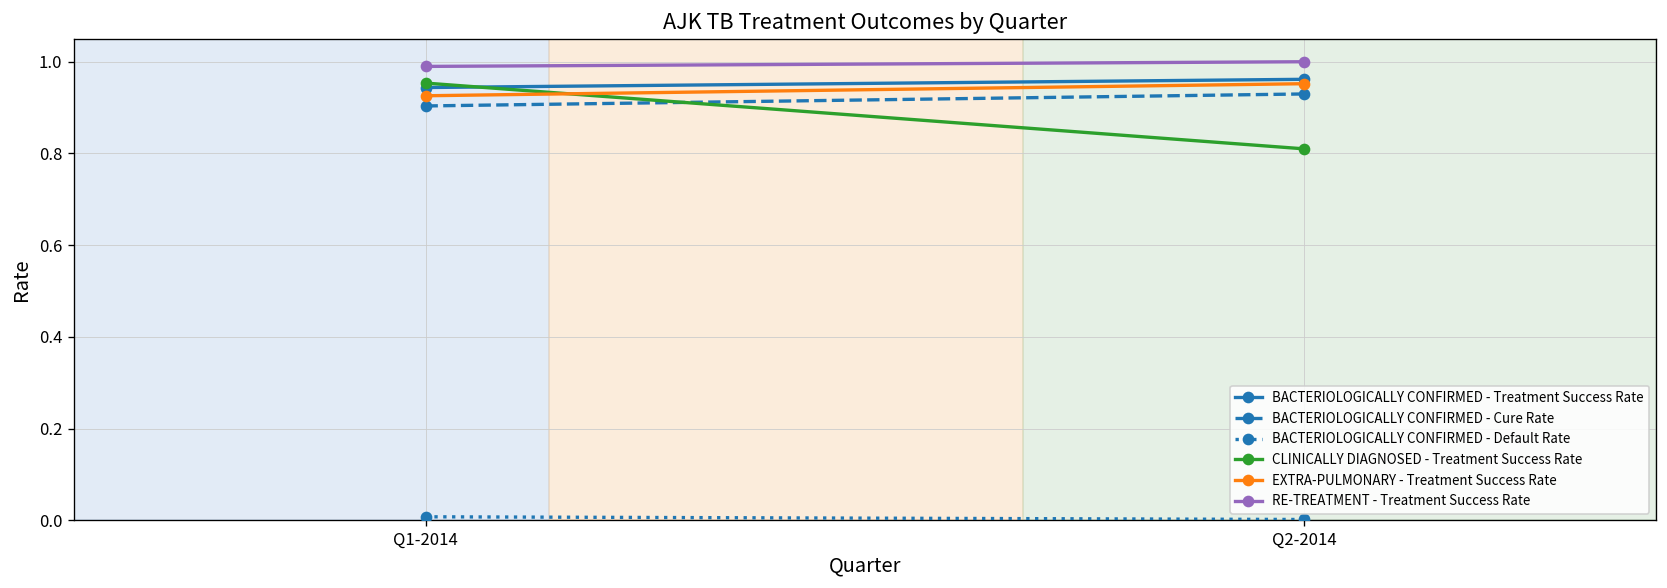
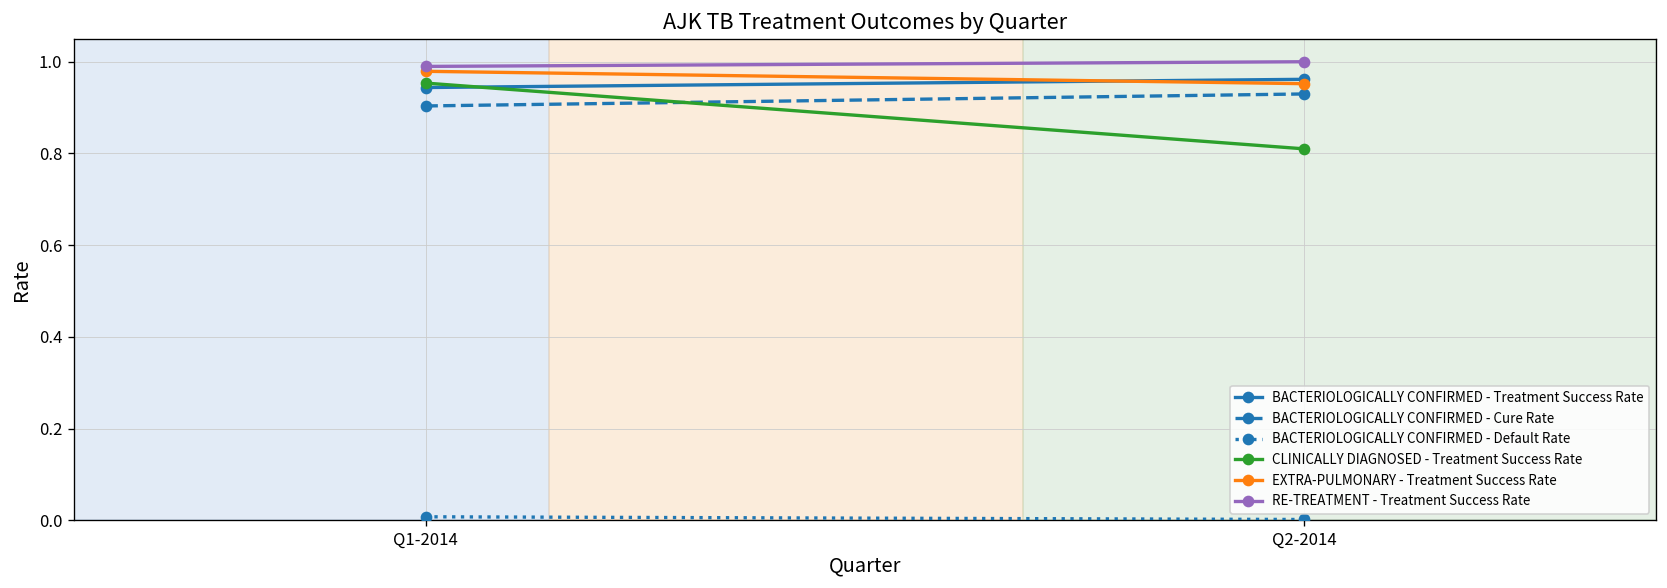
  {
    "CLINICALLY DIAGNOSED - Treatment Success Rate": {
      "Q1-2014": 0.95,
      "Q2-2014": 0.81
    },
    "EXTRA-PULMONARY - Treatment Success Rate": {
-     "Q1-2014": 0.93,
+     "Q1-2014": 0.98,
      "Q2-2014": 0.95
    },
    "RE-TREATMENT - Treatment Success Rate": {
      "Q1-2014": 0.99,
      "Q2-2014": 1.00
    }
  }
